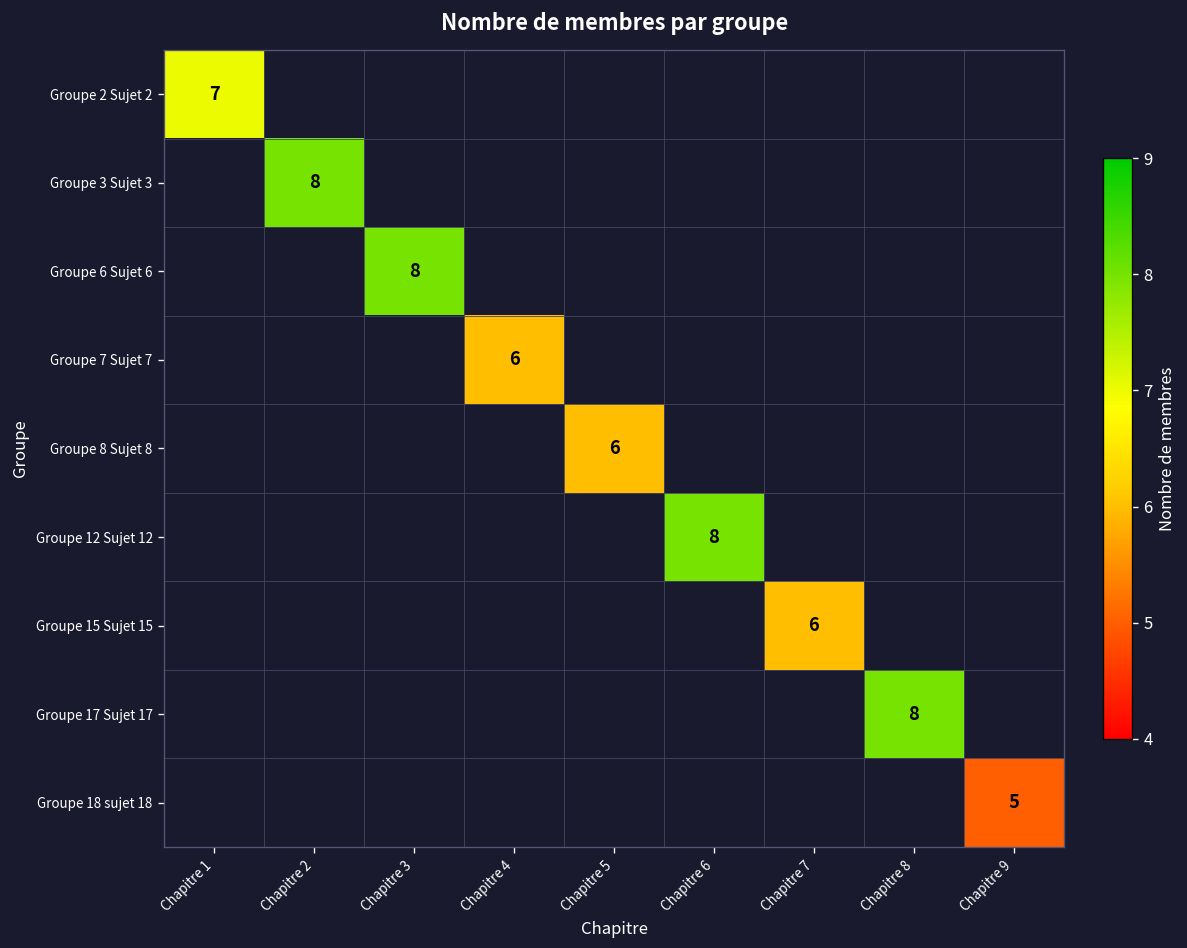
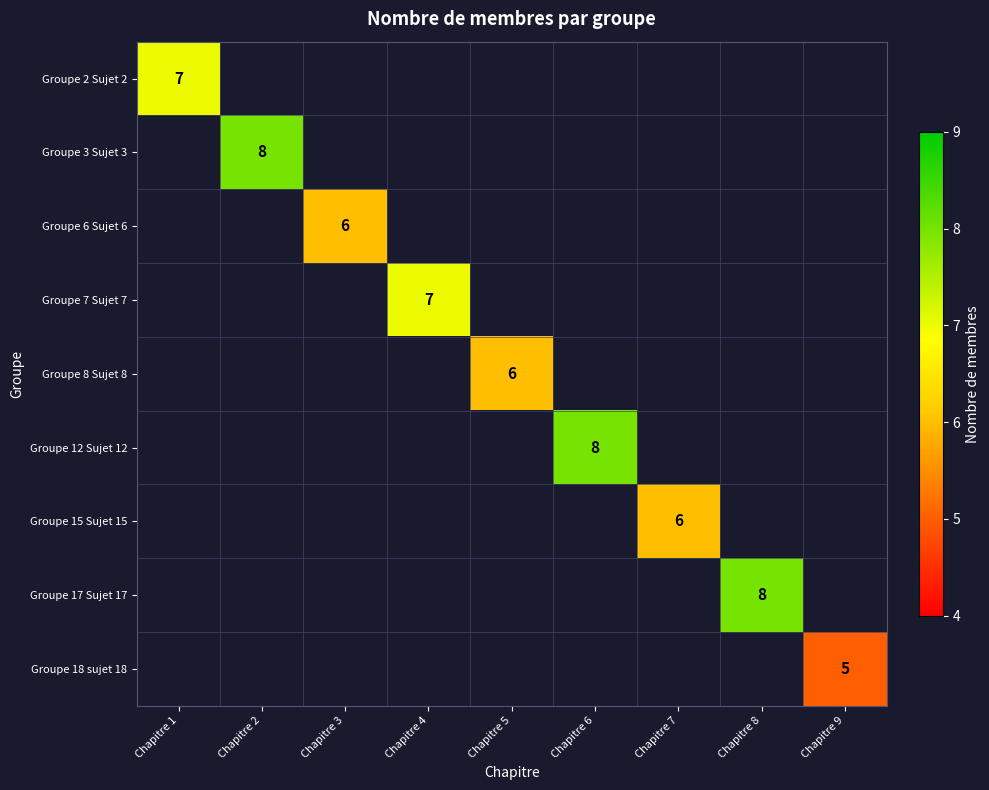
  {
    "Groupe 2 Sujet 2": {
      "Chapitre 1": 7
    },
    "Groupe 3 Sujet 3": {
      "Chapitre 2": 8
    },
    "Groupe 6 Sujet 6": {
-     "Chapitre 3": 8
+     "Chapitre 3": 6
    },
    "Groupe 7 Sujet 7": {
-     "Chapitre 4": 6
+     "Chapitre 4": 7
    },
    "Groupe 8 Sujet 8": {
      "Chapitre 5": 6
    },
    "Groupe 12 Sujet 12": {
      "Chapitre 6": 8
    },
    "Groupe 15 Sujet 15": {
      "Chapitre 7": 6
    },
    "Groupe 17 Sujet 17": {
      "Chapitre 8": 8
    },
    "Groupe 18 sujet 18": {
      "Chapitre 9": 5
    }
  }
